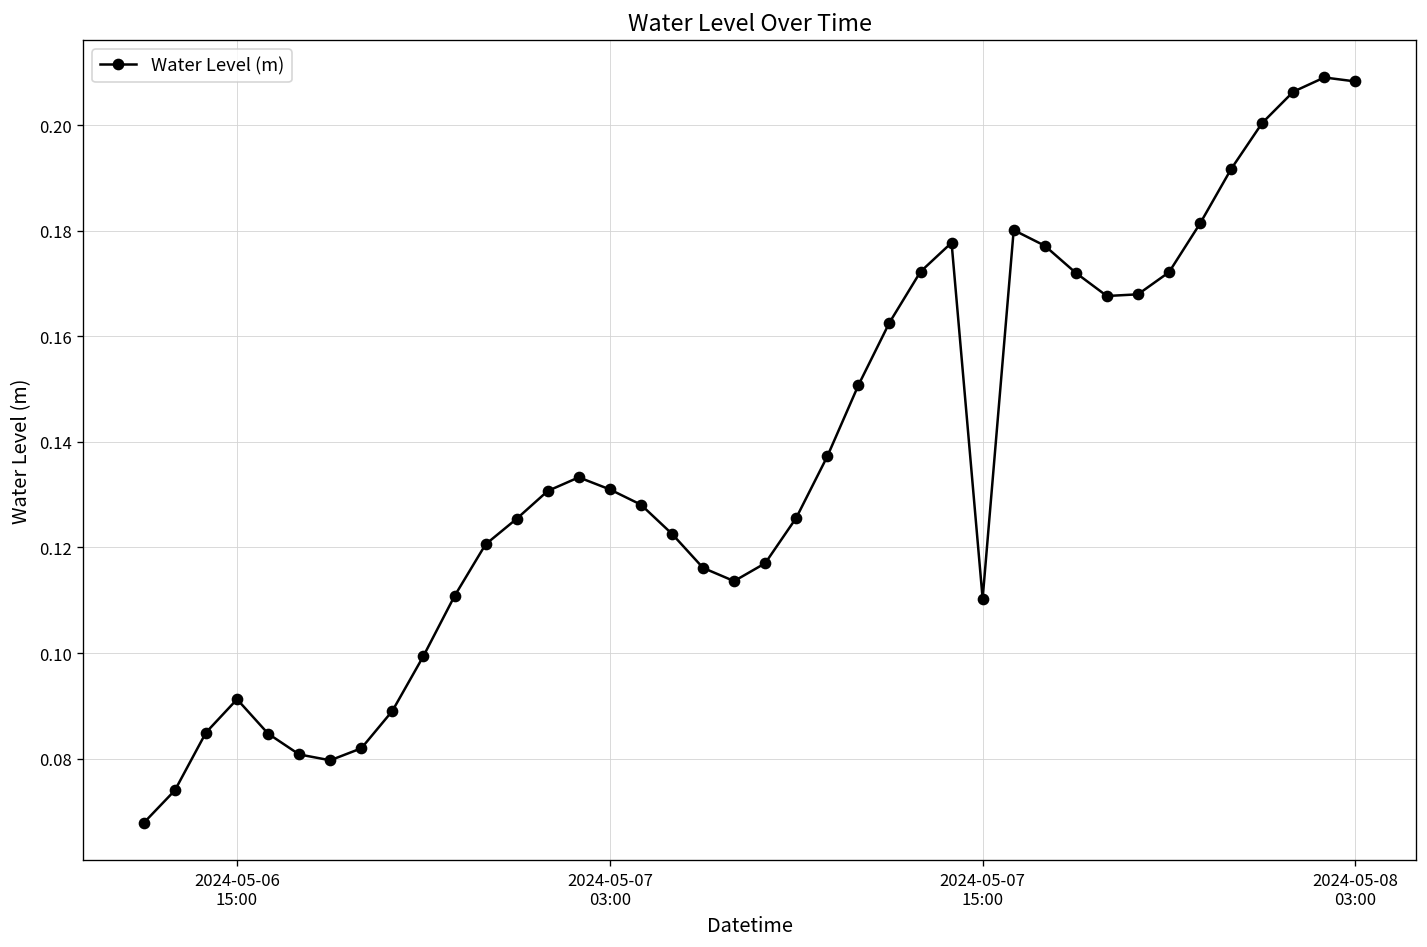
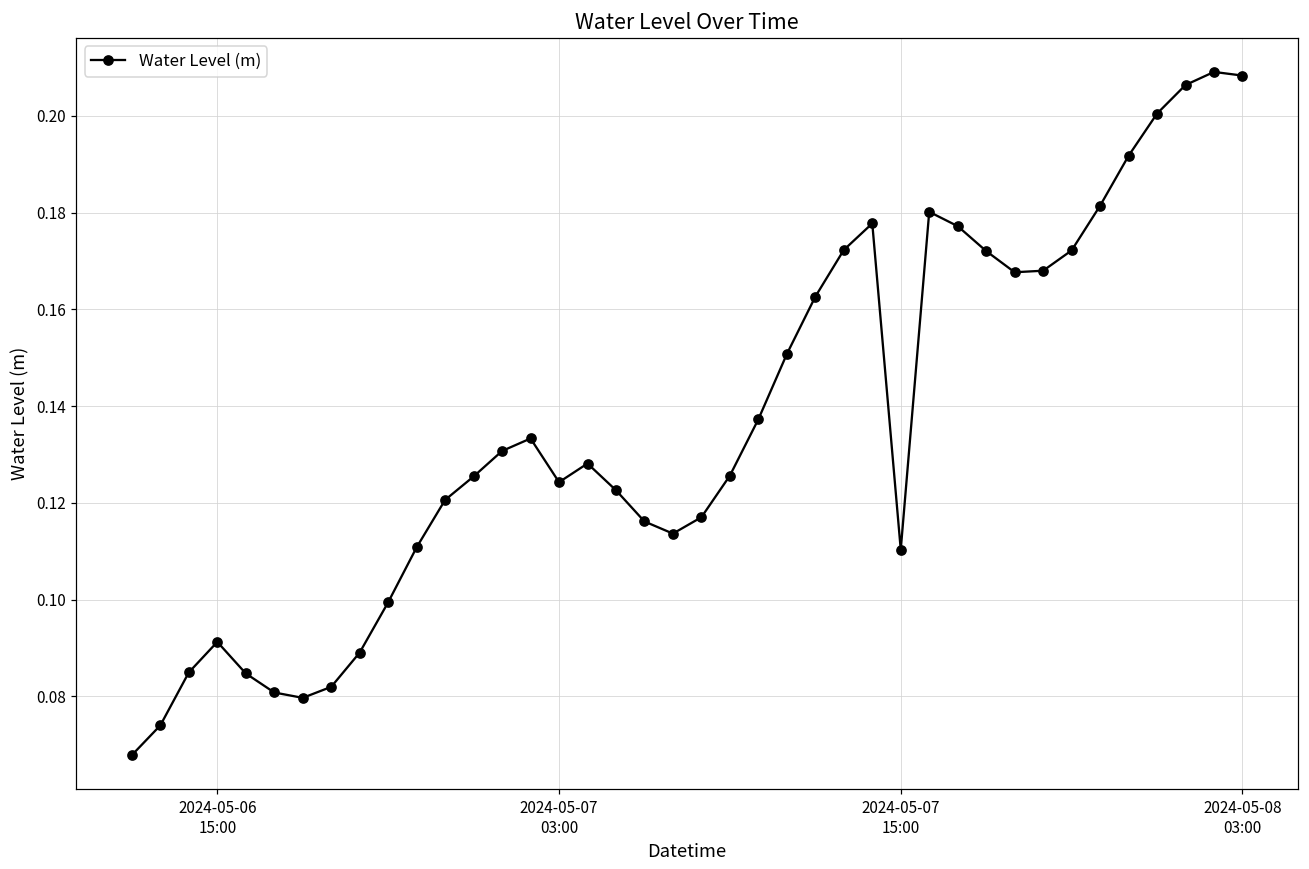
  {
    "2024-05-06 15:00": 0.091,
-   "2024-05-07 03:00": 0.131,
+   "2024-05-07 03:00": 0.124,
    "2024-05-07 15:00": 0.110,
    "2024-05-08 03:00": 0.208
  }
